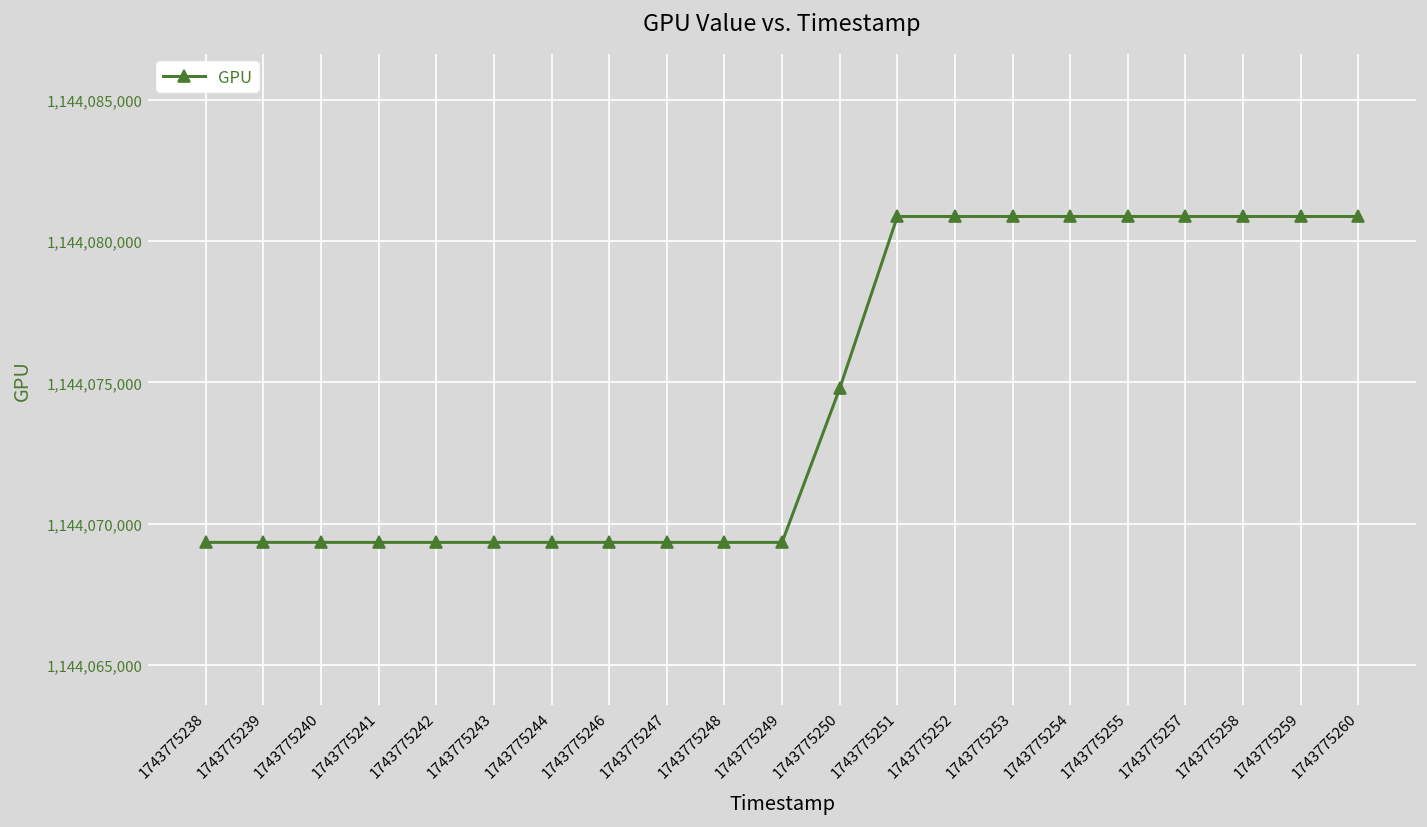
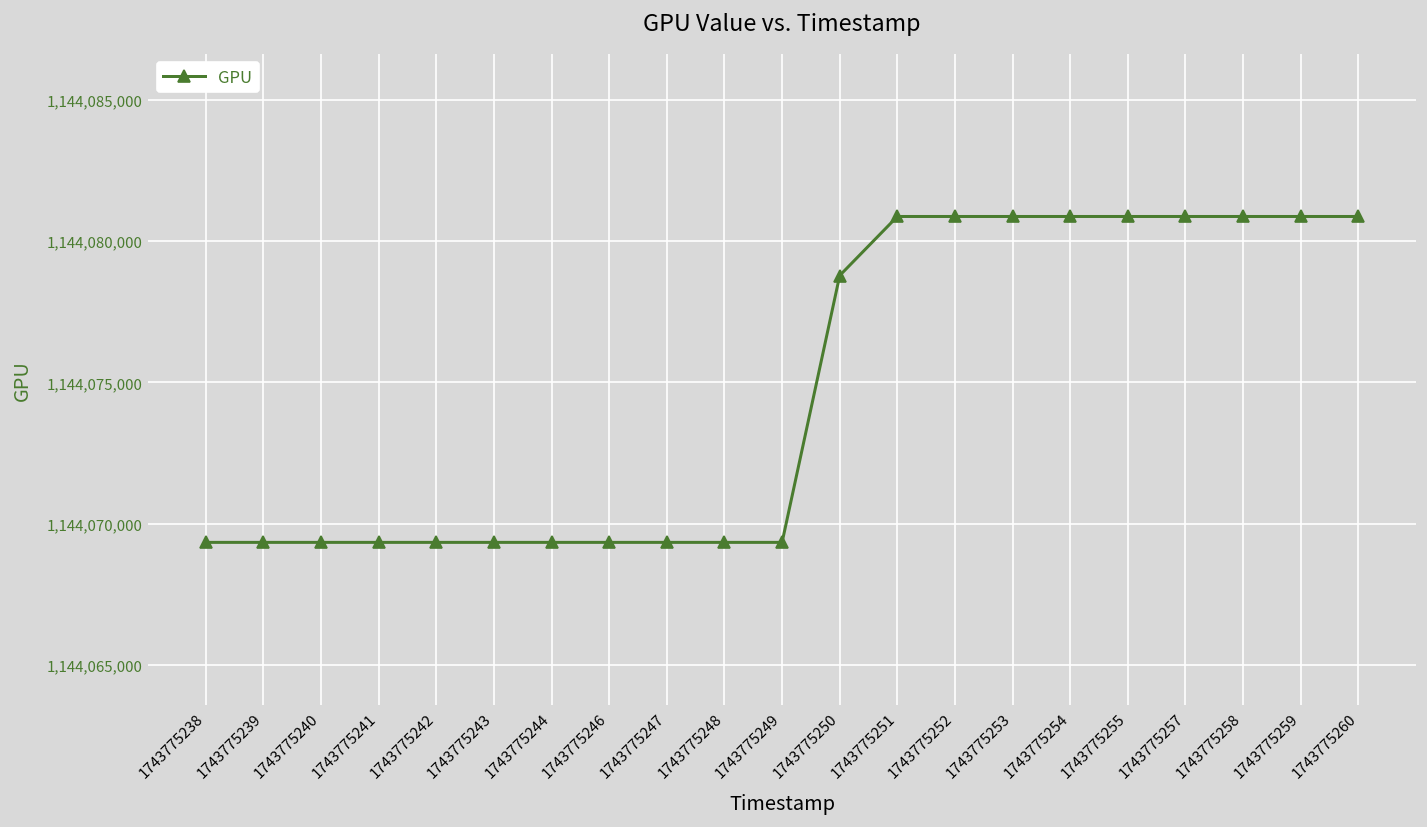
  {
    "1743775238": "1,144,069,300",
    "1743775239": "1,144,069,300",
    "1743775240": "1,144,069,300",
    "1743775241": "1,144,069,300",
    "1743775242": "1,144,069,300",
    "1743775243": "1,144,069,300",
    "1743775244": "1,144,069,300",
    "1743775246": "1,144,069,300",
    "1743775247": "1,144,069,300",
    "1743775248": "1,144,069,300",
    "1743775249": "1,144,069,300",
-   "1743775250": "1,144,074,800",
+   "1743775250": "1,144,078,800",
    "1743775251": "1,144,080,900",
    "1743775252": "1,144,080,900",
    "1743775253": "1,144,080,900",
    "1743775254": "1,144,080,900",
    "1743775255": "1,144,080,900",
    "1743775257": "1,144,080,900",
    "1743775258": "1,144,080,900",
    "1743775259": "1,144,080,900",
    "1743775260": "1,144,080,900"
  }
